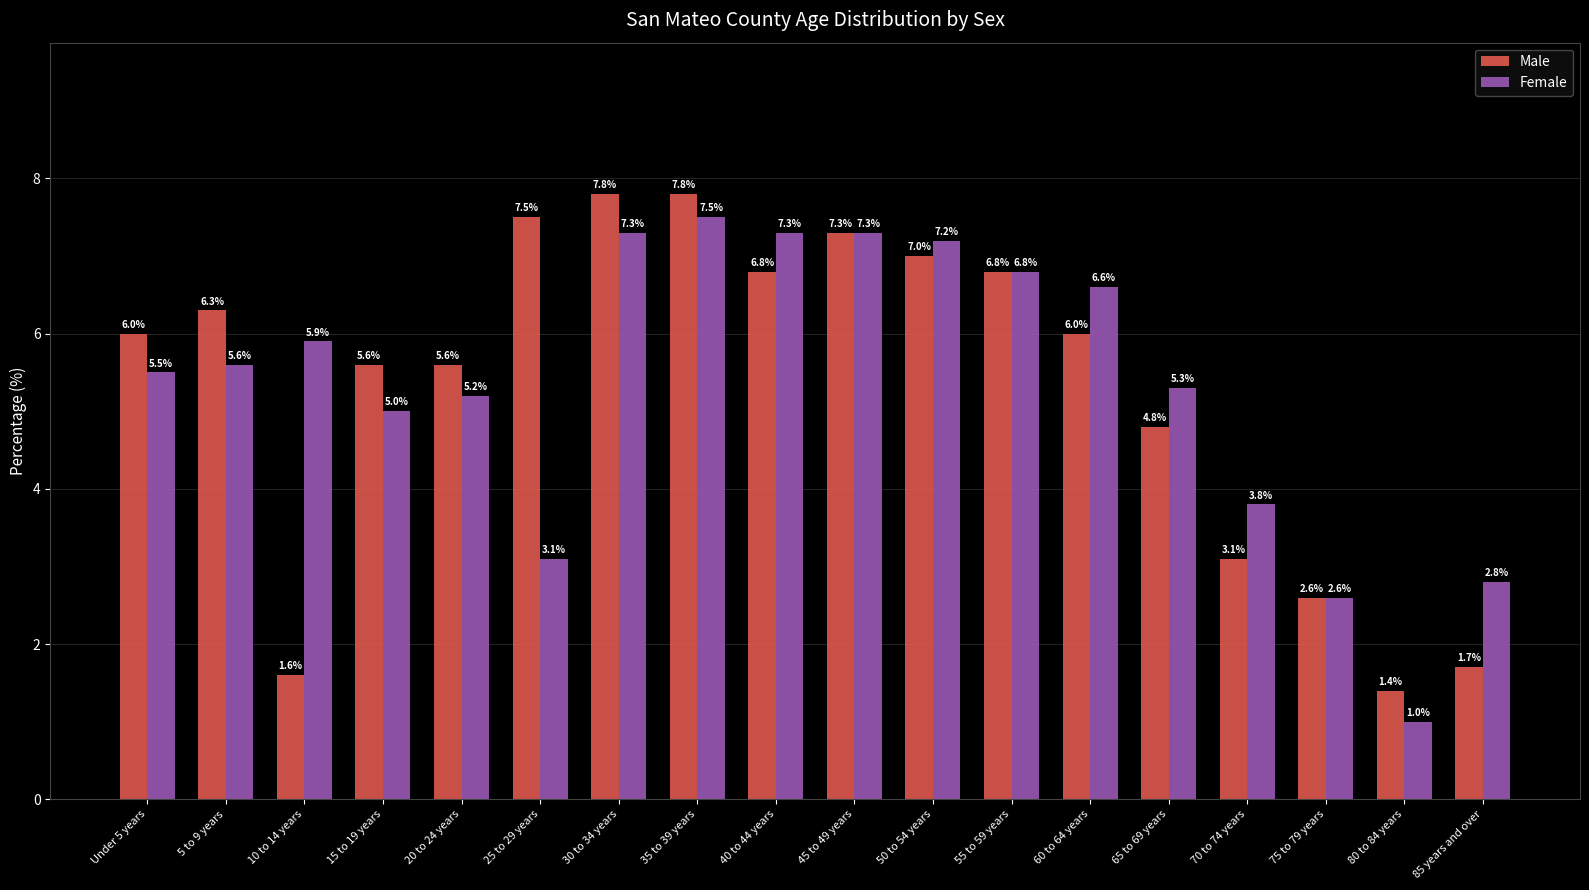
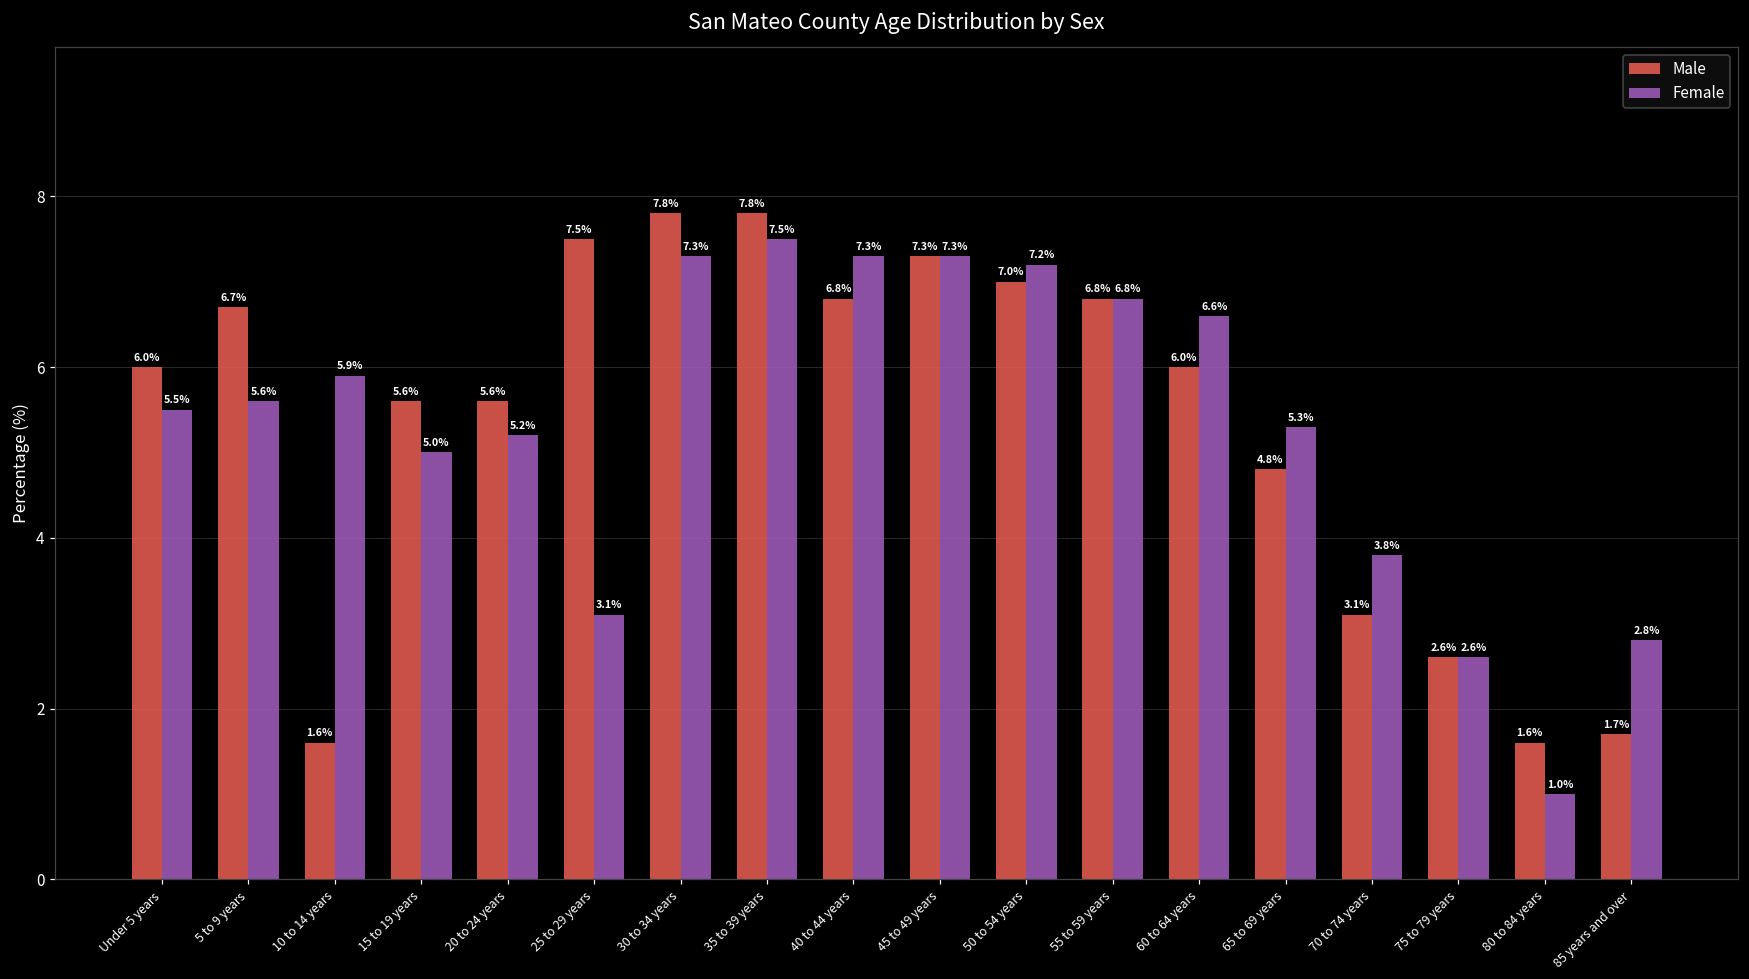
  {
    "Male": {
      "Under 5 years": "6.0%",
-     "5 to 9 years": "6.3%",
+     "5 to 9 years": "6.7%",
      "10 to 14 years": "1.6%",
      "15 to 19 years": "5.6%",
      "20 to 24 years": "5.6%",
      "25 to 29 years": "7.5%",
      "30 to 34 years": "7.8%",
      "35 to 39 years": "7.8%",
      "40 to 44 years": "6.8%",
      "45 to 49 years": "7.3%",
      "50 to 54 years": "7.0%",
      "55 to 59 years": "6.8%",
      "60 to 64 years": "6.0%",
      "65 to 69 years": "4.8%",
      "70 to 74 years": "3.1%",
      "75 to 79 years": "2.6%",
-     "80 to 84 years": "1.4%",
+     "80 to 84 years": "1.6%",
      "85 years and over": "1.7%"
    },
    "Female": {
      "Under 5 years": "5.5%",
      "5 to 9 years": "5.6%",
      "10 to 14 years": "5.9%",
      "15 to 19 years": "5.0%",
      "20 to 24 years": "5.2%",
      "25 to 29 years": "3.1%",
      "30 to 34 years": "7.3%",
      "35 to 39 years": "7.5%",
      "40 to 44 years": "7.3%",
      "45 to 49 years": "7.3%",
      "50 to 54 years": "7.2%",
      "55 to 59 years": "6.8%",
      "60 to 64 years": "6.6%",
      "65 to 69 years": "5.3%",
      "70 to 74 years": "3.8%",
      "75 to 79 years": "2.6%",
      "80 to 84 years": "1.0%",
      "85 years and over": "2.8%"
    }
  }
